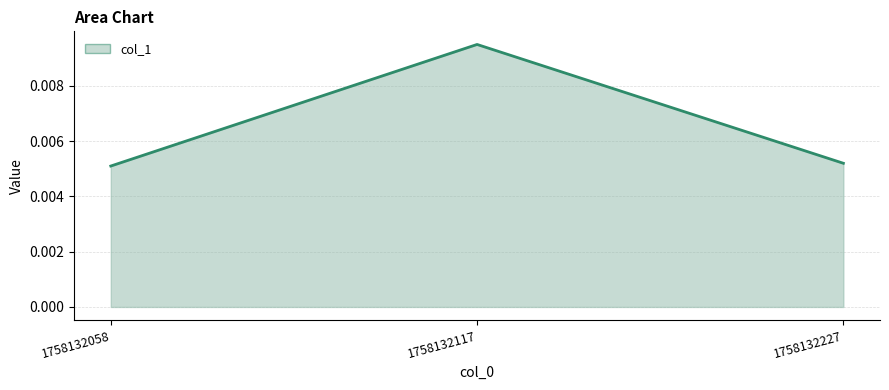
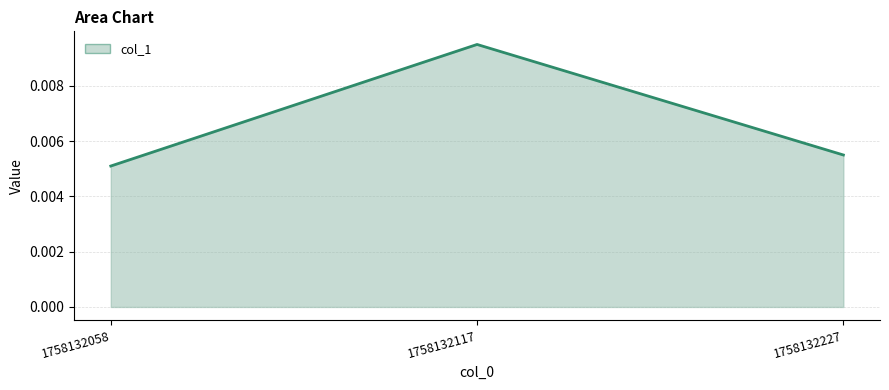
  {
    "1758132058": 0.0051,
    "1758132117": 0.0095,
-   "1758132227": 0.0052
+   "1758132227": 0.0055
  }
